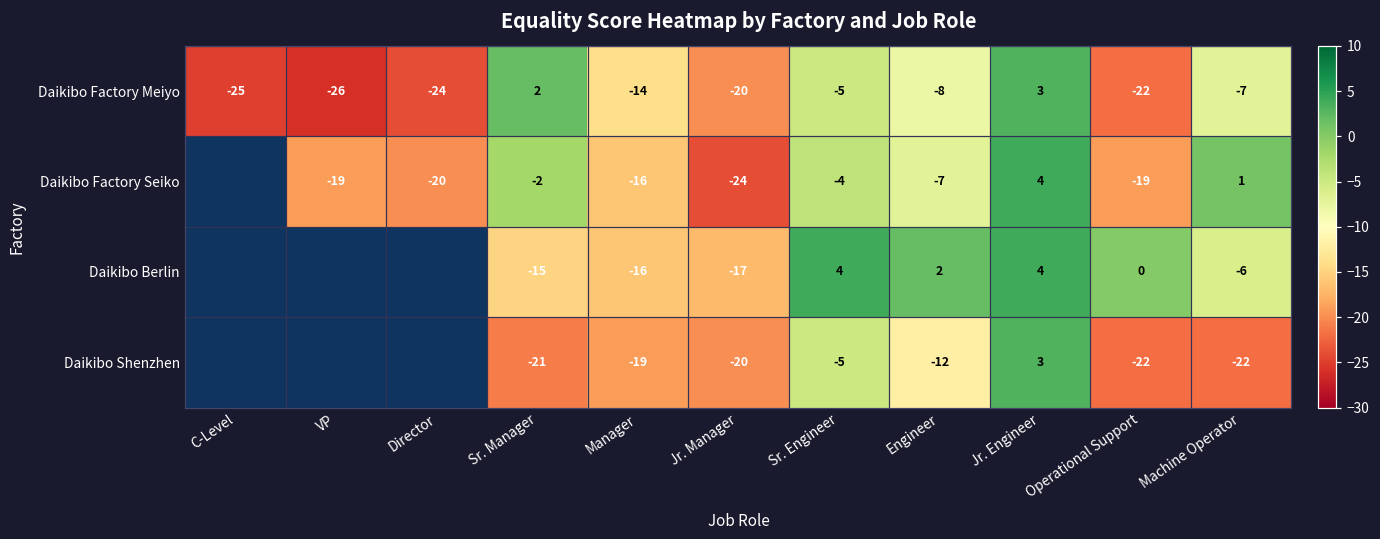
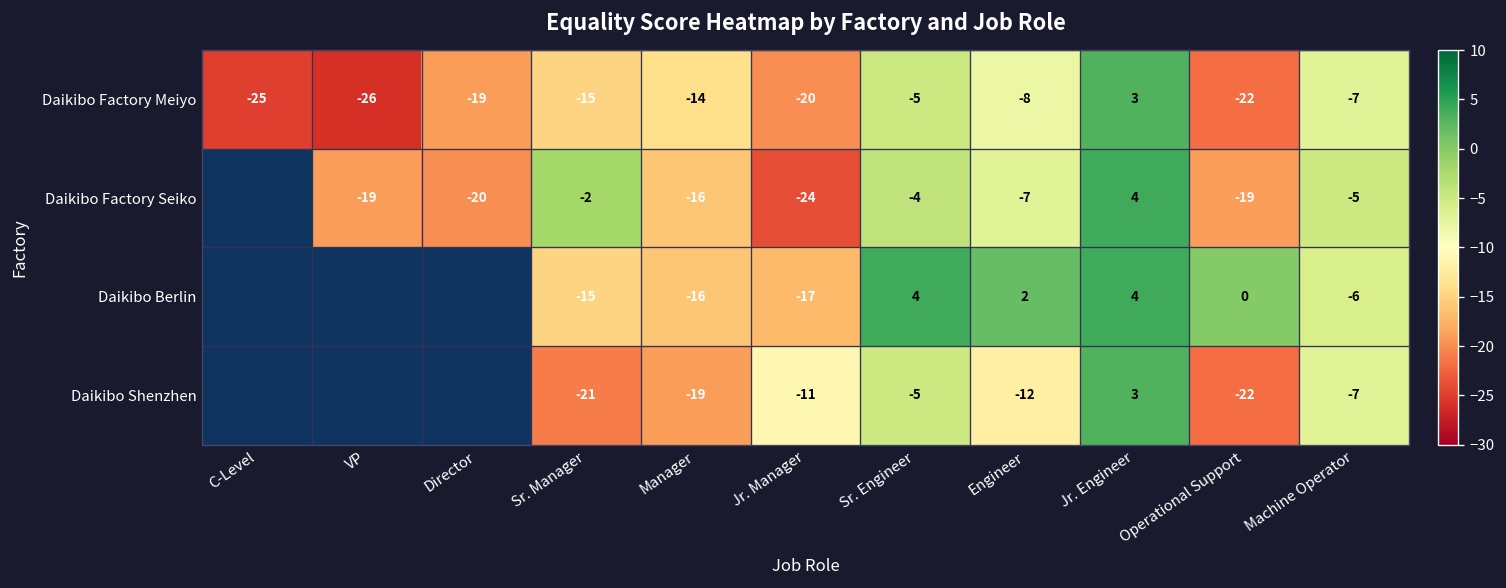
  {
    "Daikibo Factory Meiyo": {
      "C-Level": -25,
      "VP": -26,
-     "Director": -24,
-     "Sr. Manager": 2,
+     "Director": -19,
+     "Sr. Manager": -15,
      "Manager": -14,
      "Jr. Manager": -20,
      "Sr. Engineer": -5,
      "Engineer": -8,
      "Jr. Engineer": 3,
      "Operational Support": -22,
      "Machine Operator": -7
    },
    "Daikibo Factory Seiko": {
      "VP": -19,
      "Director": -20,
      "Sr. Manager": -2,
      "Manager": -16,
      "Jr. Manager": -24,
      "Sr. Engineer": -4,
      "Engineer": -7,
      "Jr. Engineer": 4,
      "Operational Support": -19,
-     "Machine Operator": 1
+     "Machine Operator": -5
    },
    "Daikibo Berlin": {
      "Sr. Manager": -15,
      "Manager": -16,
      "Jr. Manager": -17,
      "Sr. Engineer": 4,
      "Engineer": 2,
      "Jr. Engineer": 4,
      "Operational Support": 0,
      "Machine Operator": -6
    },
    "Daikibo Shenzhen": {
      "Sr. Manager": -21,
      "Manager": -19,
-     "Jr. Manager": -20,
+     "Jr. Manager": -11,
      "Sr. Engineer": -5,
      "Engineer": -12,
      "Jr. Engineer": 3,
      "Operational Support": -22,
-     "Machine Operator": -22
+     "Machine Operator": -7
    }
  }
